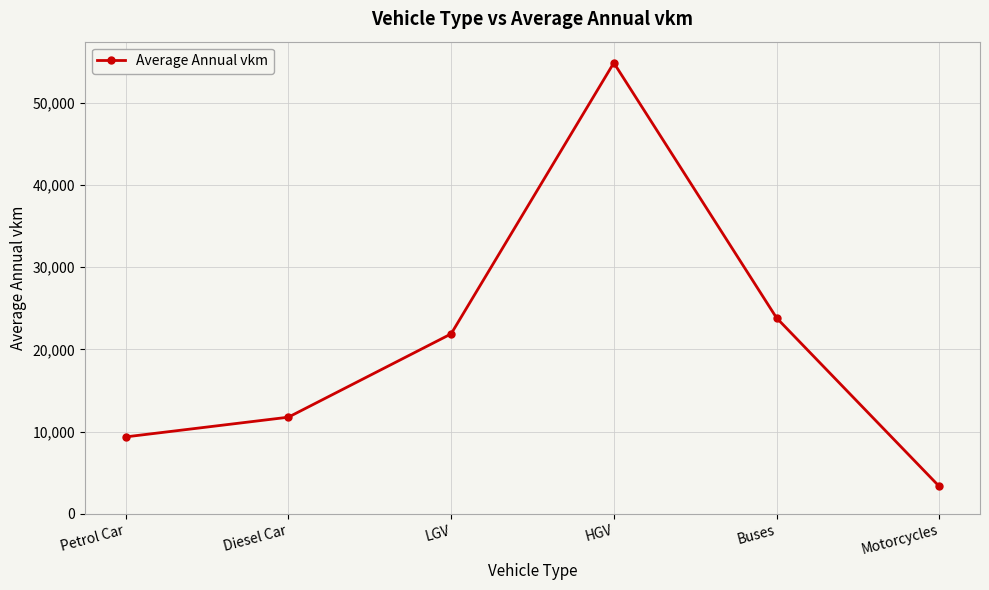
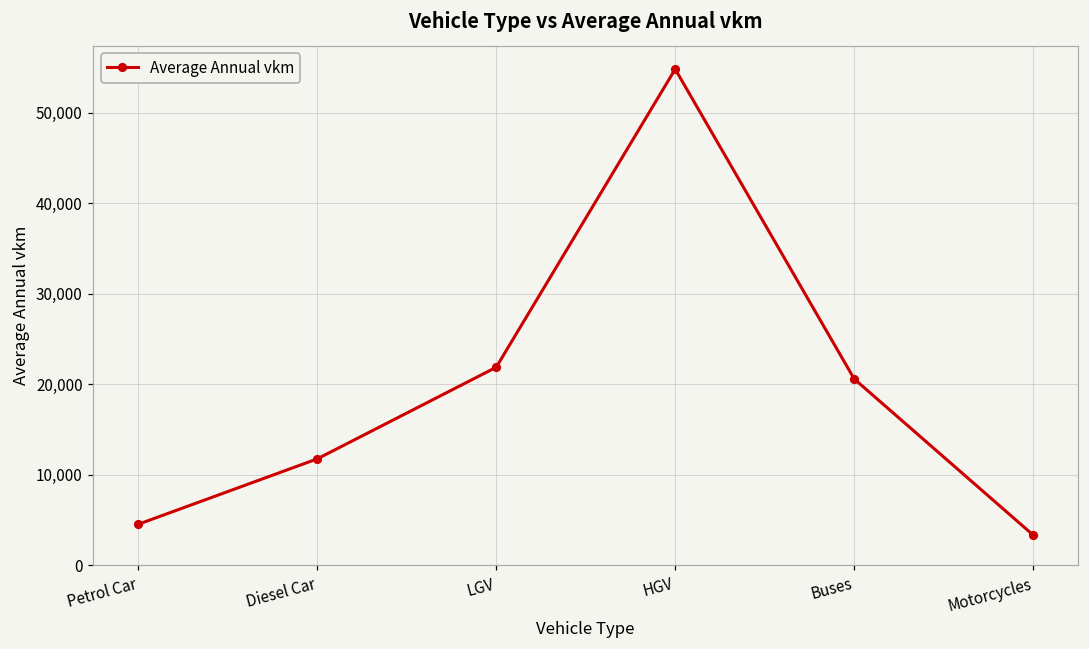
  {
-   "Petrol Car": "9,000",
+   "Petrol Car": "5,000",
    "Diesel Car": "12,000",
    "LGV": "22,000",
    "HGV": "55,000",
-   "Buses": "24,000",
+   "Buses": "21,000",
    "Motorcycles": "3,000"
  }
